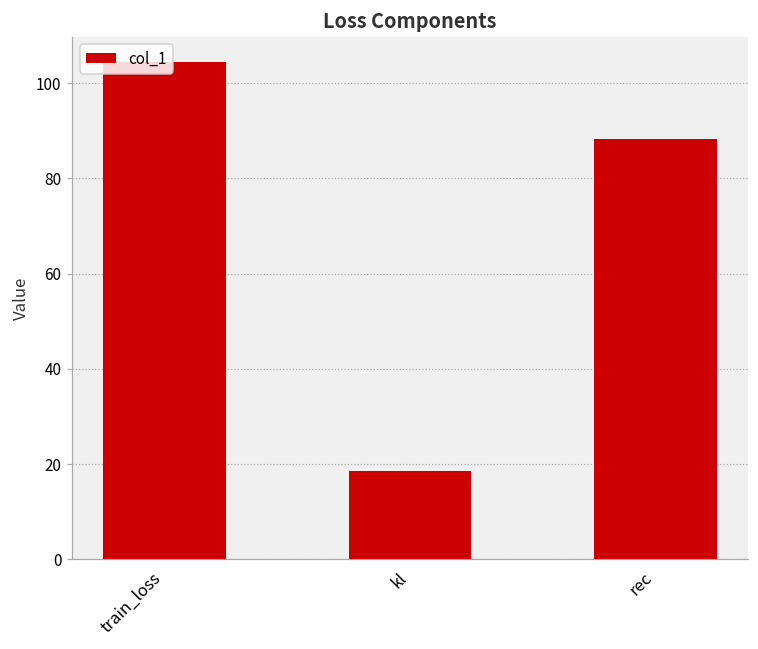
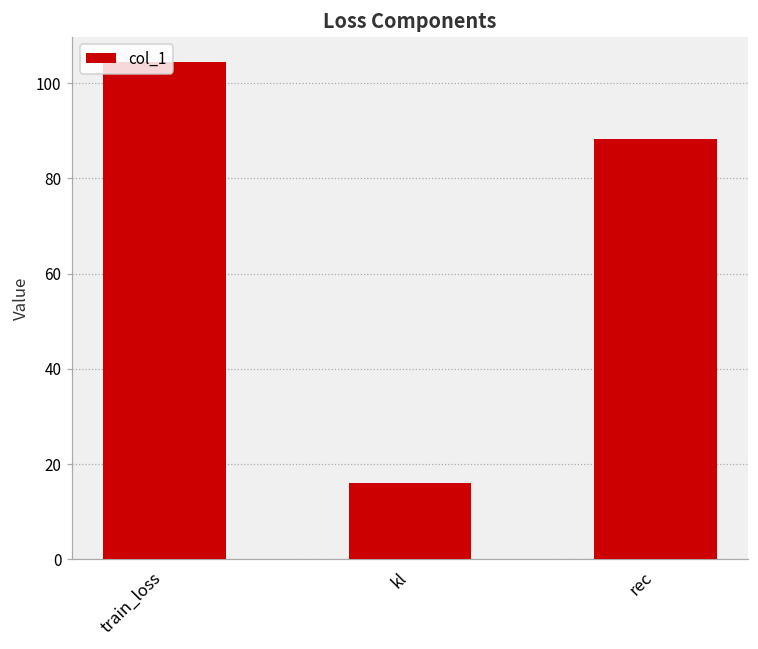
  {
-   "kl": 19,
+   "kl": 16,
    "rec": 88
  }
